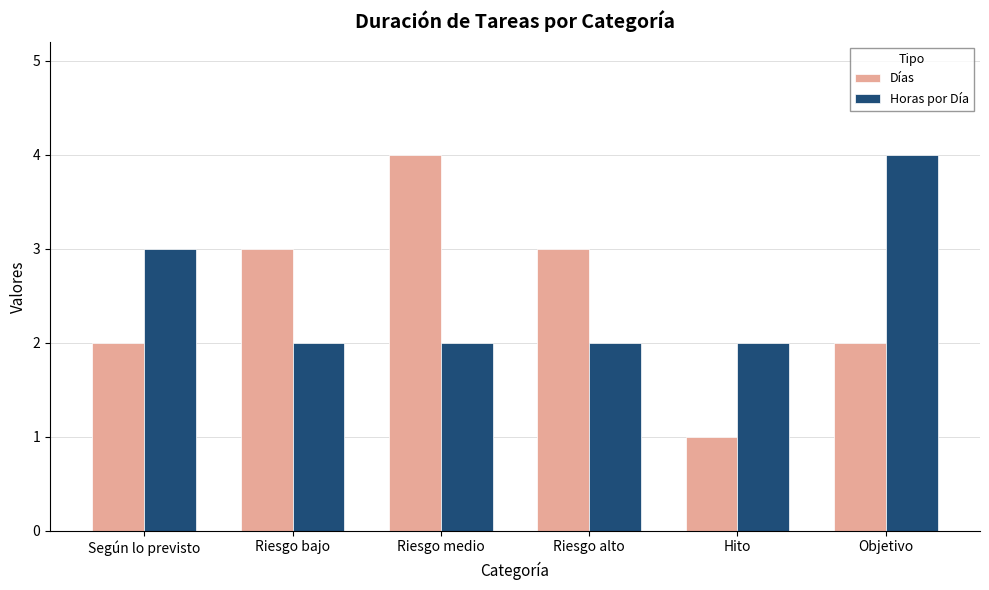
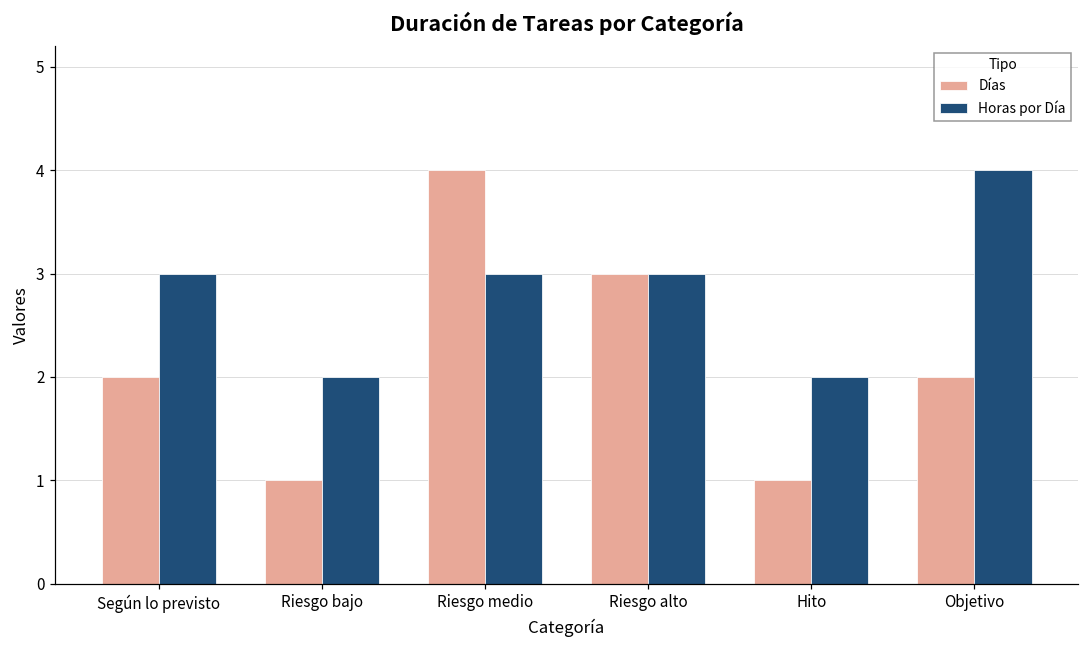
  {
    "Días": {
      "Según lo previsto": 2,
-     "Riesgo bajo": 3,
+     "Riesgo bajo": 1,
      "Riesgo medio": 4,
      "Riesgo alto": 3,
      "Hito": 1,
      "Objetivo": 2
    },
    "Horas por Día": {
      "Según lo previsto": 3,
      "Riesgo bajo": 2,
-     "Riesgo medio": 2,
-     "Riesgo alto": 2,
+     "Riesgo medio": 3,
+     "Riesgo alto": 3,
      "Hito": 2,
      "Objetivo": 4
    }
  }
